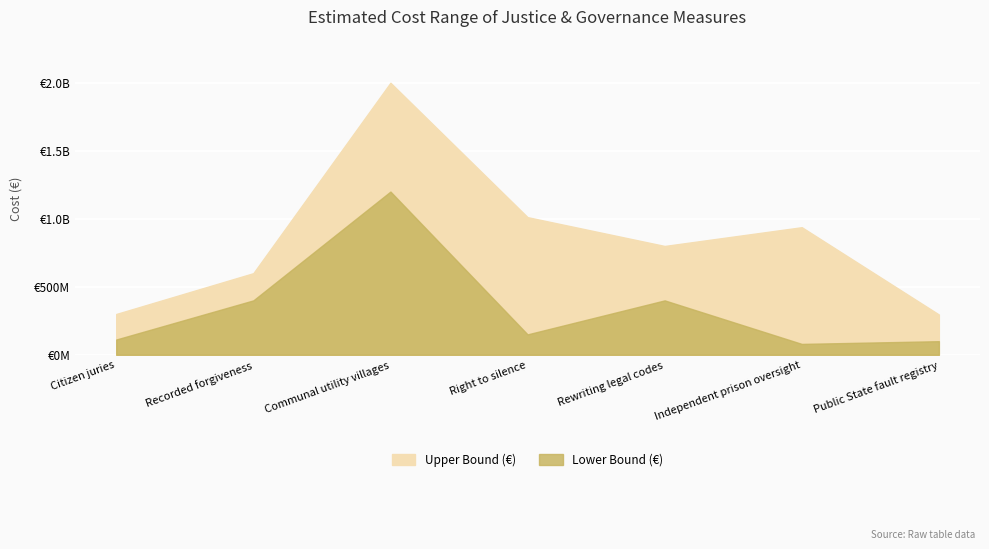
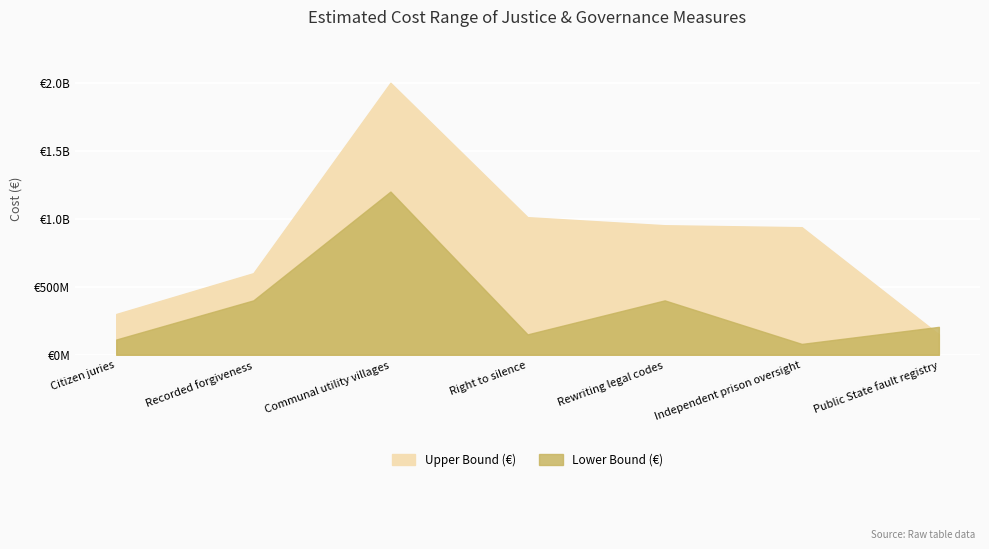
  {
    "Upper Bound (€)": {
      "Citizen juries": "€300000000",
      "Recorded forgiveness": "€600000000",
      "Communal utility villages": "€2000000000",
      "Right to silence": "€1010000000",
-     "Rewriting legal codes": "€800000000",
+     "Rewriting legal codes": "€950000000",
      "Independent prison oversight": "€940000000",
-     "Public State fault registry": "€300000000"
+     "Public State fault registry": "€150000000"
    },
    "Lower Bound (€)": {
      "Citizen juries": "€110000000",
      "Recorded forgiveness": "€400000000",
      "Communal utility villages": "€1200000000",
      "Right to silence": "€150000000",
      "Rewriting legal codes": "€400000000",
      "Independent prison oversight": "€80000000",
-     "Public State fault registry": "€100000000"
+     "Public State fault registry": "€210000000"
    }
  }
